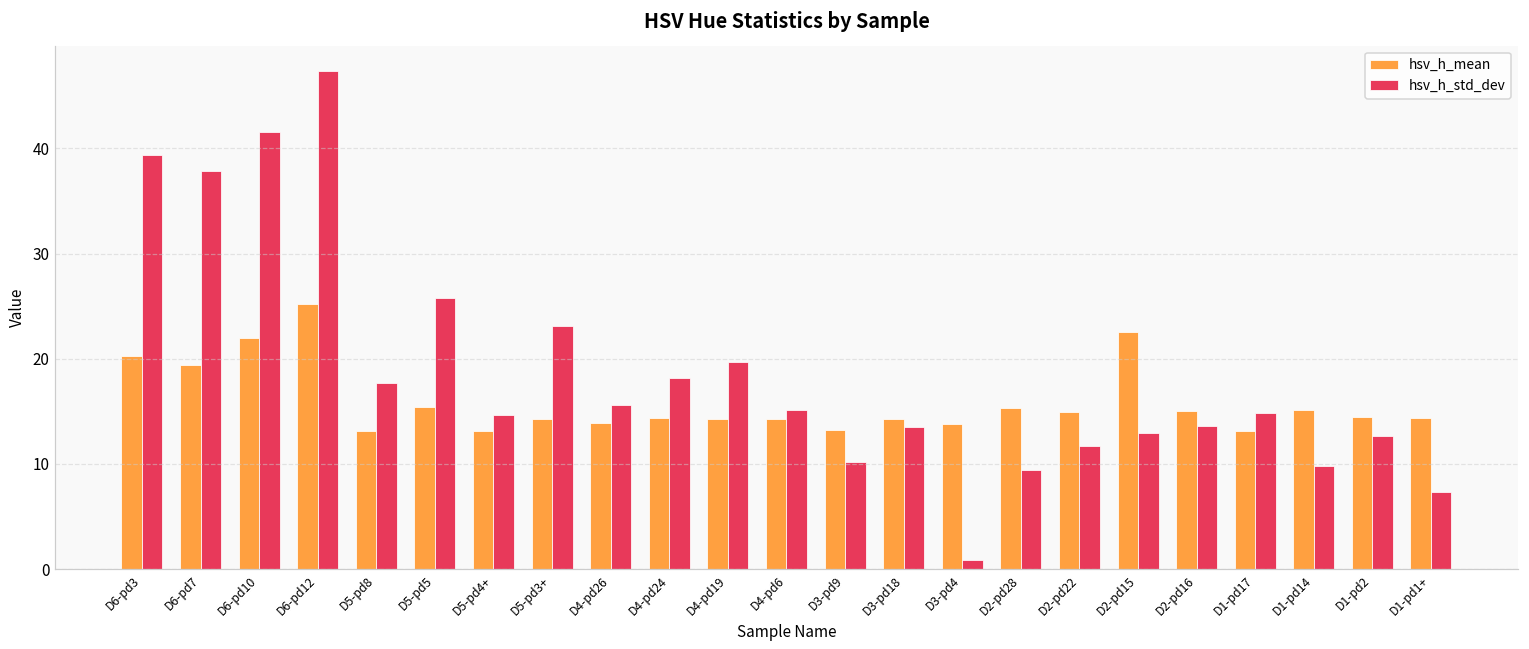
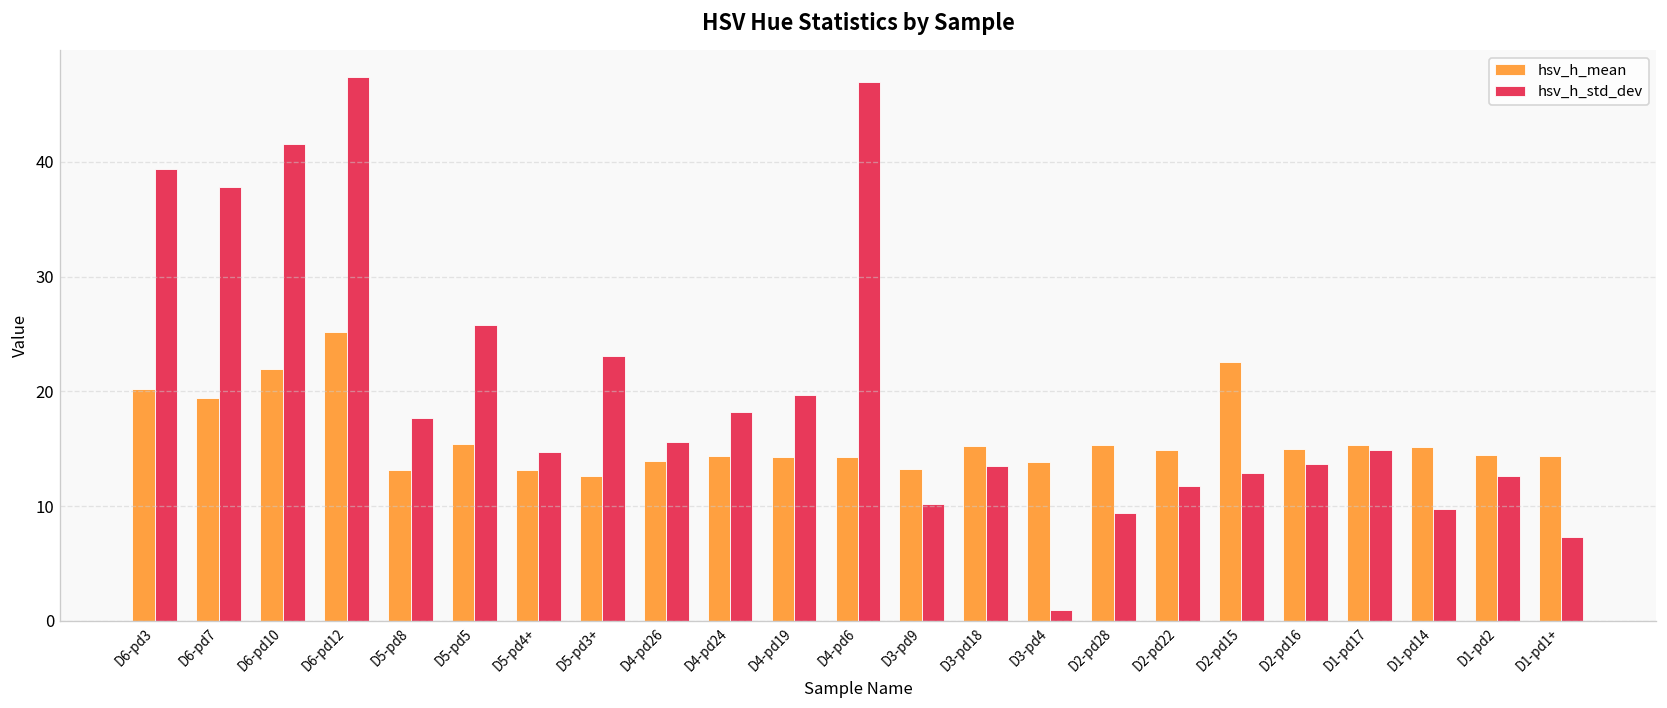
  {
    "hsv_h_mean": {
      "D6-pd3": 20,
      "D6-pd7": 19,
      "D6-pd10": 22,
      "D6-pd12": 25,
      "D5-pd8": 13,
      "D5-pd5": 15,
      "D5-pd4+": 13,
-     "D5-pd3+": 14,
+     "D5-pd3+": 13,
      "D4-pd26": 14,
      "D4-pd24": 14,
      "D4-pd19": 14,
      "D4-pd6": 14,
      "D3-pd9": 13,
-     "D3-pd18": 14,
+     "D3-pd18": 15,
      "D3-pd4": 14,
      "D2-pd28": 15,
      "D2-pd22": 15,
      "D2-pd15": 23,
      "D2-pd16": 15,
-     "D1-pd17": 13,
+     "D1-pd17": 15,
      "D1-pd14": 15,
      "D1-pd2": 14,
      "D1-pd1+": 14
    },
    "hsv_h_std_dev": {
      "D6-pd3": 39,
      "D6-pd7": 38,
      "D6-pd10": 42,
      "D6-pd12": 47,
      "D5-pd8": 18,
      "D5-pd5": 26,
      "D5-pd4+": 15,
      "D5-pd3+": 23,
      "D4-pd26": 16,
      "D4-pd24": 18,
      "D4-pd19": 20,
-     "D4-pd6": 15,
+     "D4-pd6": 47,
      "D3-pd9": 10,
      "D3-pd18": 13,
      "D3-pd4": 1,
      "D2-pd28": 9,
      "D2-pd22": 12,
      "D2-pd15": 13,
      "D2-pd16": 14,
      "D1-pd17": 15,
      "D1-pd14": 10,
      "D1-pd2": 13,
      "D1-pd1+": 7
    }
  }
